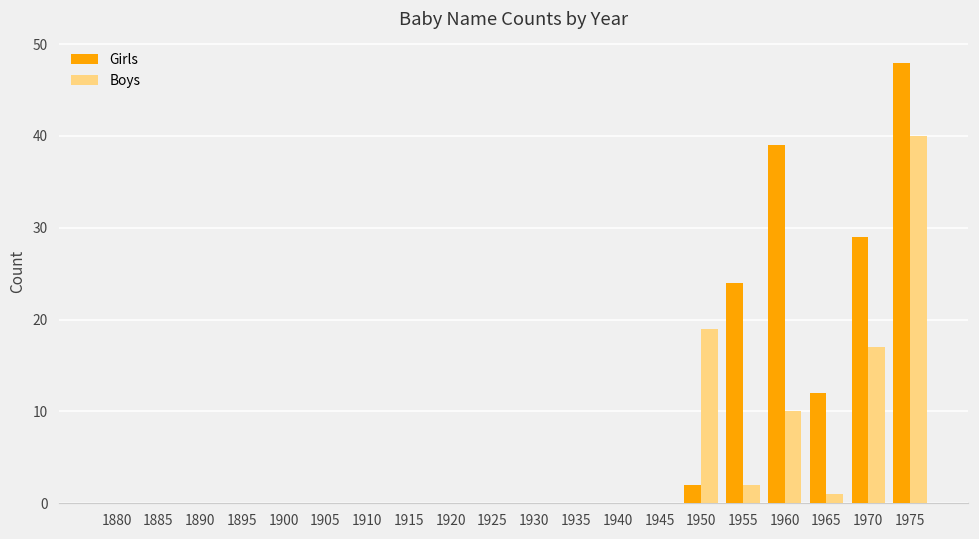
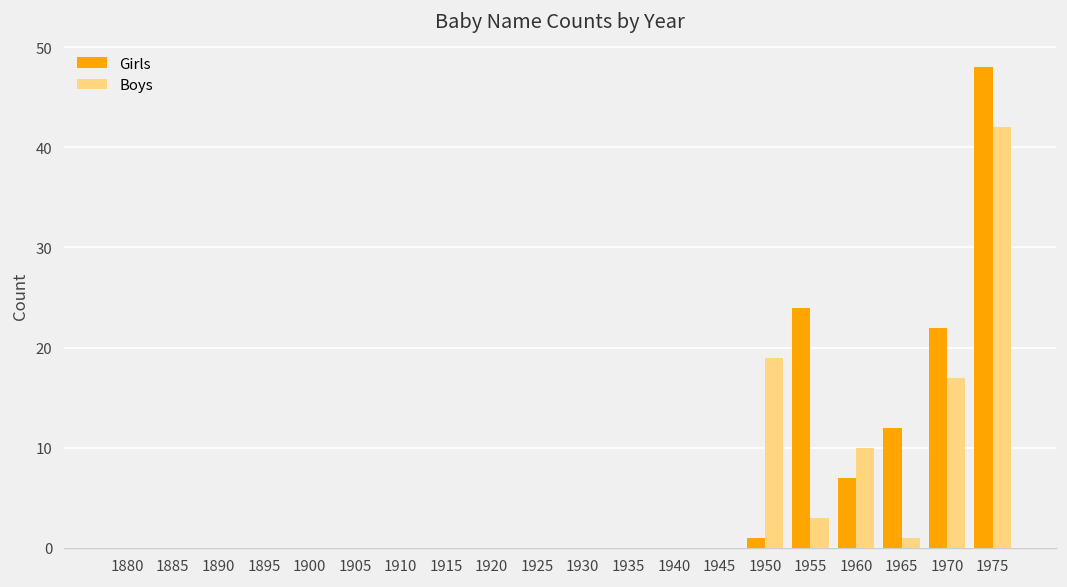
  {
    "Girls": {
      "1880": 0,
      "1885": 0,
      "1890": 0,
      "1895": 0,
      "1900": 0,
      "1905": 0,
      "1910": 0,
      "1915": 0,
      "1920": 0,
      "1925": 0,
      "1930": 0,
      "1935": 0,
      "1940": 0,
      "1945": 0,
-     "1950": 2,
+     "1950": 1,
      "1955": 24,
-     "1960": 39,
+     "1960": 7,
      "1965": 12,
-     "1970": 29,
+     "1970": 22,
      "1975": 48
    },
    "Boys": {
      "1880": 0,
      "1885": 0,
      "1890": 0,
      "1895": 0,
      "1900": 0,
      "1905": 0,
      "1910": 0,
      "1915": 0,
      "1920": 0,
      "1925": 0,
      "1930": 0,
      "1935": 0,
      "1940": 0,
      "1945": 0,
      "1950": 19,
-     "1955": 2,
+     "1955": 3,
      "1960": 10,
      "1965": 1,
      "1970": 17,
-     "1975": 40
+     "1975": 42
    }
  }
